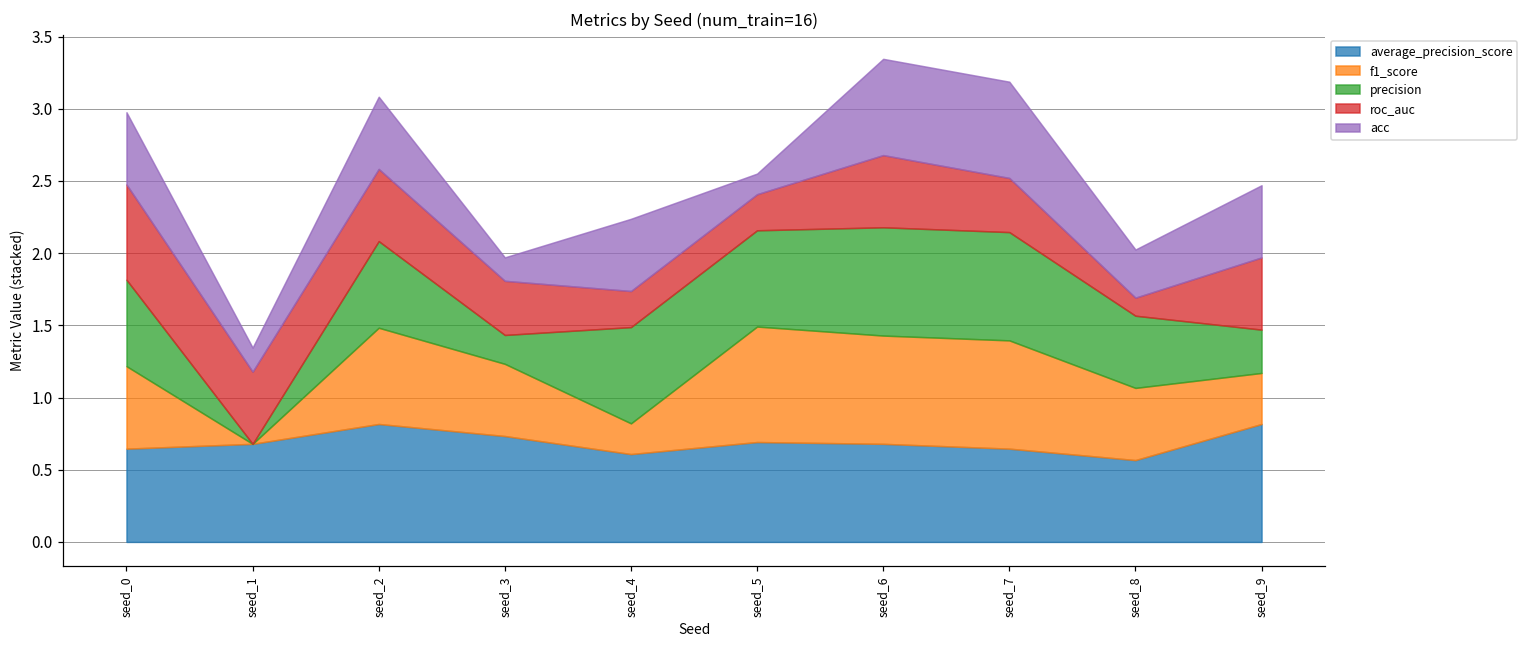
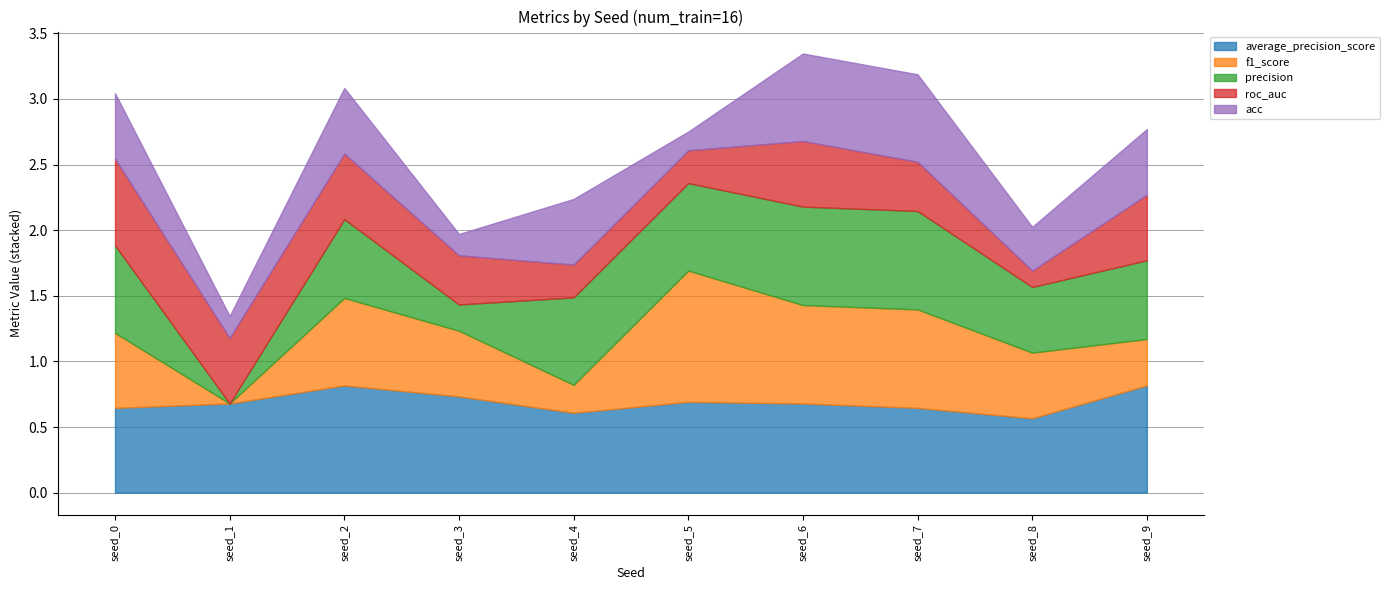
  {
    "average_precision_score": {
      "seed_0": 0.65,
      "seed_2": 0.82,
      "seed_3": 0.73,
      "seed_4": 0.61,
      "seed_5": 0.69,
      "seed_6": 0.68,
      "seed_7": 0.65,
      "seed_8": 0.57,
      "seed_9": 0.82
    },
    "f1_score": {
      "seed_0": 0.57,
      "seed_2": 0.67,
      "seed_3": 0.5,
      "seed_4": 0.2,
-     "seed_5": 0.8,
+     "seed_5": 1.0,
      "seed_6": 0.75,
      "seed_7": 0.75,
      "seed_8": 0.5,
      "seed_9": 0.35
    },
    "precision": {
-     "seed_0": 0.60,
+     "seed_0": 0.67,
      "seed_2": 0.60,
      "seed_3": 0.20,
      "seed_4": 0.67,
      "seed_5": 0.67,
      "seed_6": 0.75,
      "seed_7": 0.75,
      "seed_8": 0.50,
-     "seed_9": 0.3
+     "seed_9": 0.6
    },
    "roc_auc": {
      "seed_0": 0.66,
      "seed_1": 0.50,
      "seed_2": 0.50,
      "seed_3": 0.38,
      "seed_4": 0.25,
      "seed_5": 0.25,
      "seed_6": 0.50,
      "seed_7": 0.38,
      "seed_8": 0.13,
      "seed_9": 0.50
    },
    "acc": {
      "seed_0": 0.50,
      "seed_1": 0.17,
      "seed_2": 0.50,
      "seed_3": 0.16,
      "seed_4": 0.50,
      "seed_5": 0.14,
      "seed_6": 0.67,
      "seed_7": 0.67,
      "seed_8": 0.33,
      "seed_9": 0.50
    }
  }
